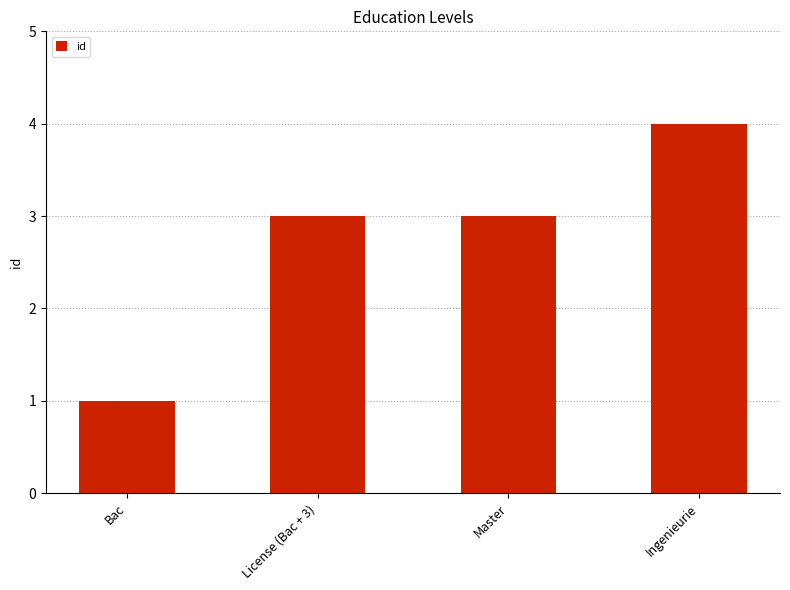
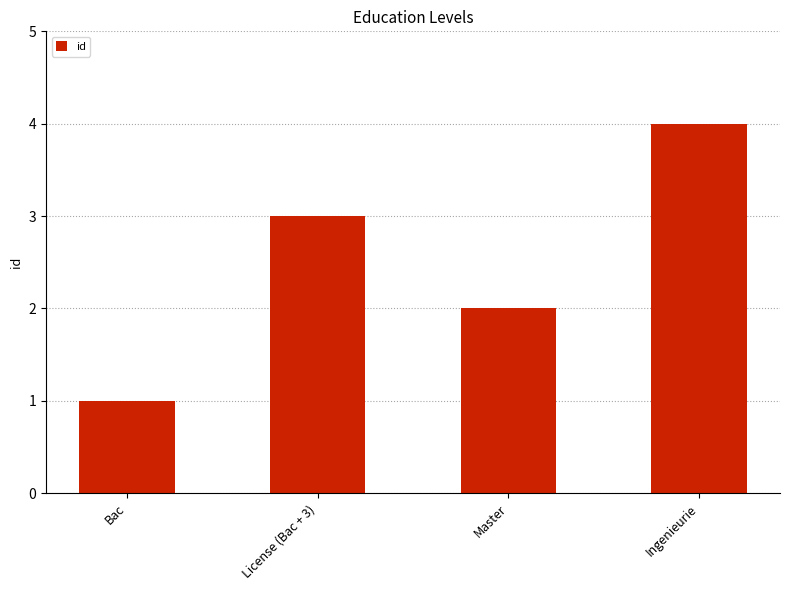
  {
    "Bac": 1,
    "License (Bac + 3)": 3,
-   "Master": 3,
+   "Master": 2,
    "Ingenieurie": 4
  }
